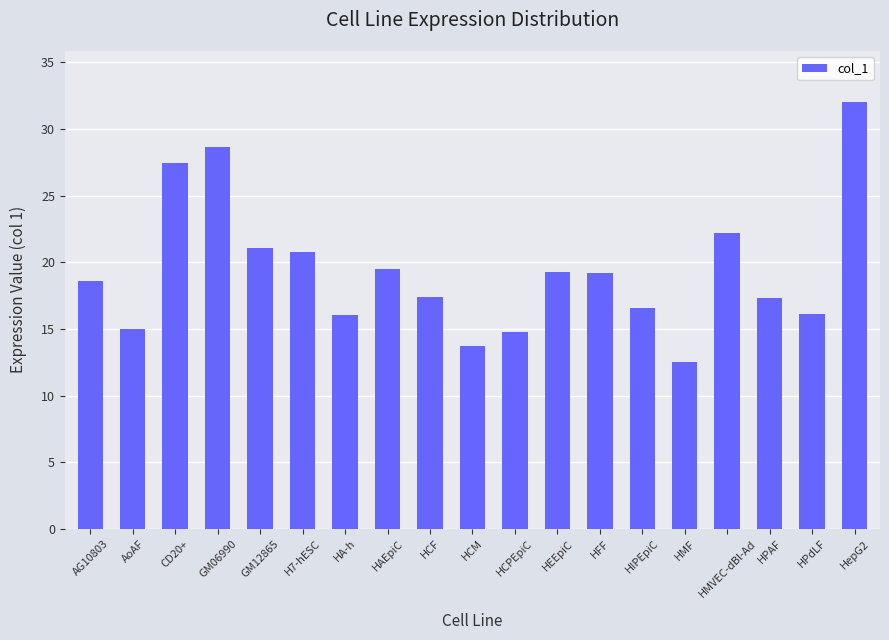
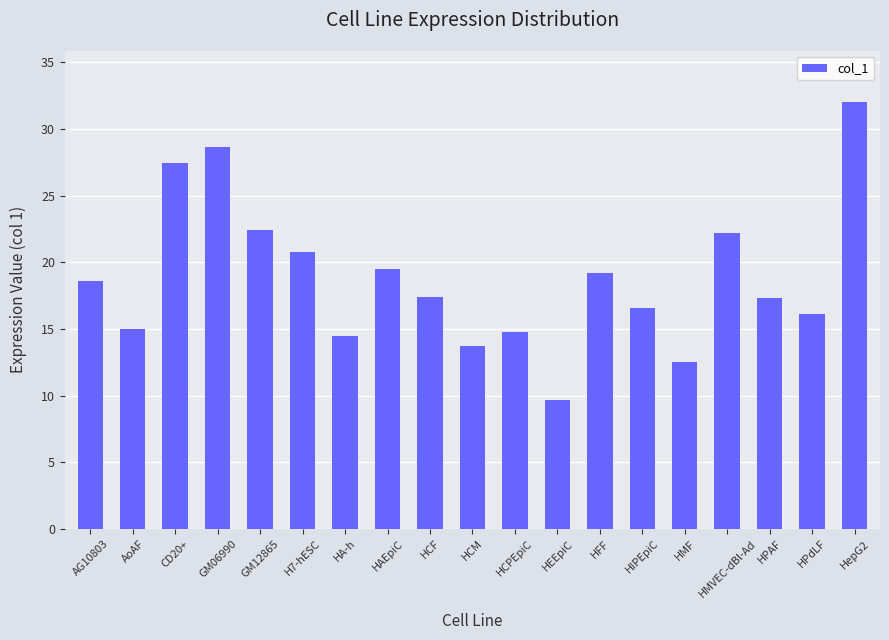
  {
    "AG10803": 18.6,
    "AoAF": 15.0,
    "CD20+": 27.4,
    "GM06990": 28.6,
-   "GM12865": 21.1,
+   "GM12865": 22.4,
    "H7-hESC": 20.8,
-   "HA-h": 16.1,
+   "HA-h": 14.5,
    "HAEpiC": 19.5,
    "HCF": 17.4,
    "HCM": 13.7,
    "HCPEpiC": 14.7,
-   "HEEpiC": 19.3,
+   "HEEpiC": 9.7,
    "HFF": 19.2,
    "HIPEpiC": 16.6,
    "HMF": 12.5,
    "HMVEC-dBl-Ad": 22.2,
    "HPAF": 17.3,
    "HPdLF": 16.1,
    "HepG2": 32.0
  }
